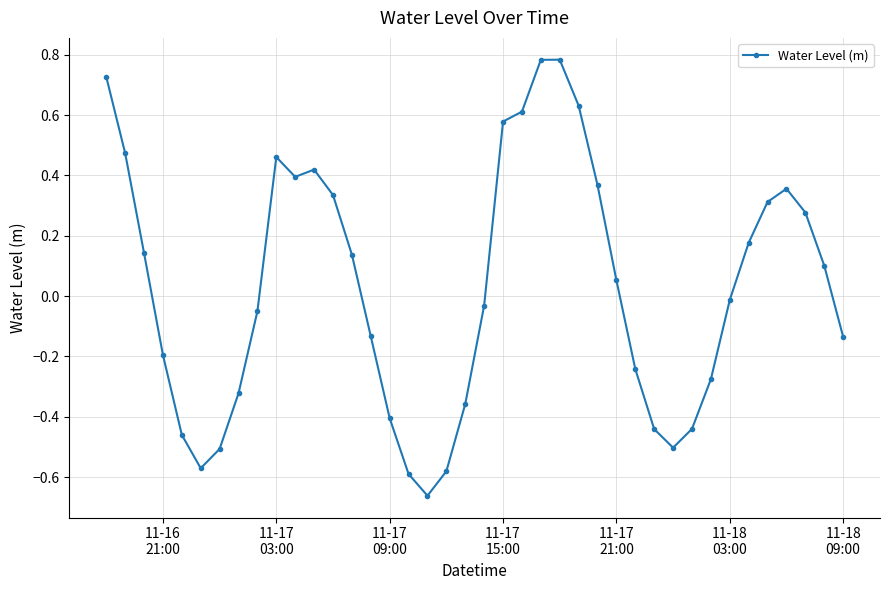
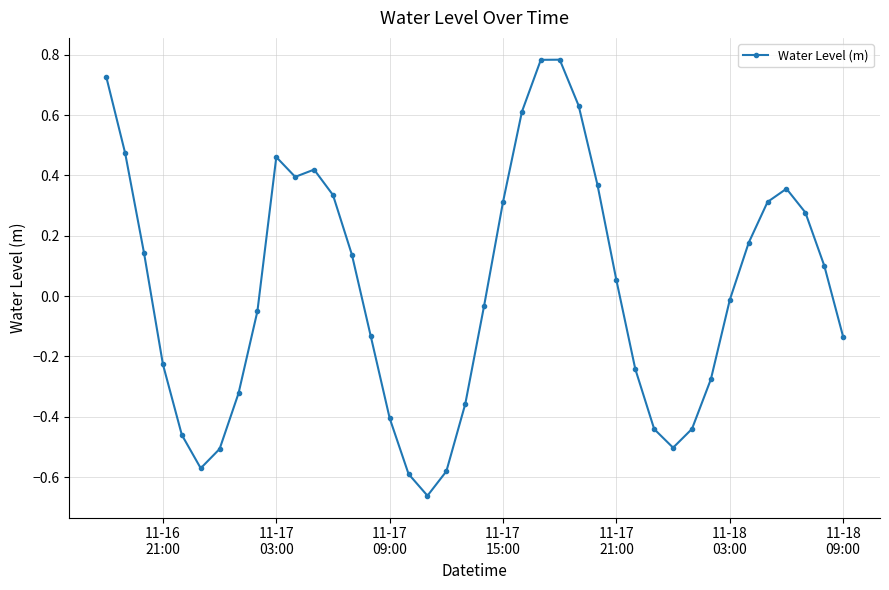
  {
-   "11-16 21:00": -0.19,
+   "11-16 21:00": -0.23,
    "11-17 03:00": 0.46,
    "11-17 09:00": -0.40,
-   "11-17 15:00": 0.58,
+   "11-17 15:00": 0.31,
    "11-17 21:00": 0.05,
    "11-18 03:00": -0.01,
    "11-18 09:00": -0.13
  }
